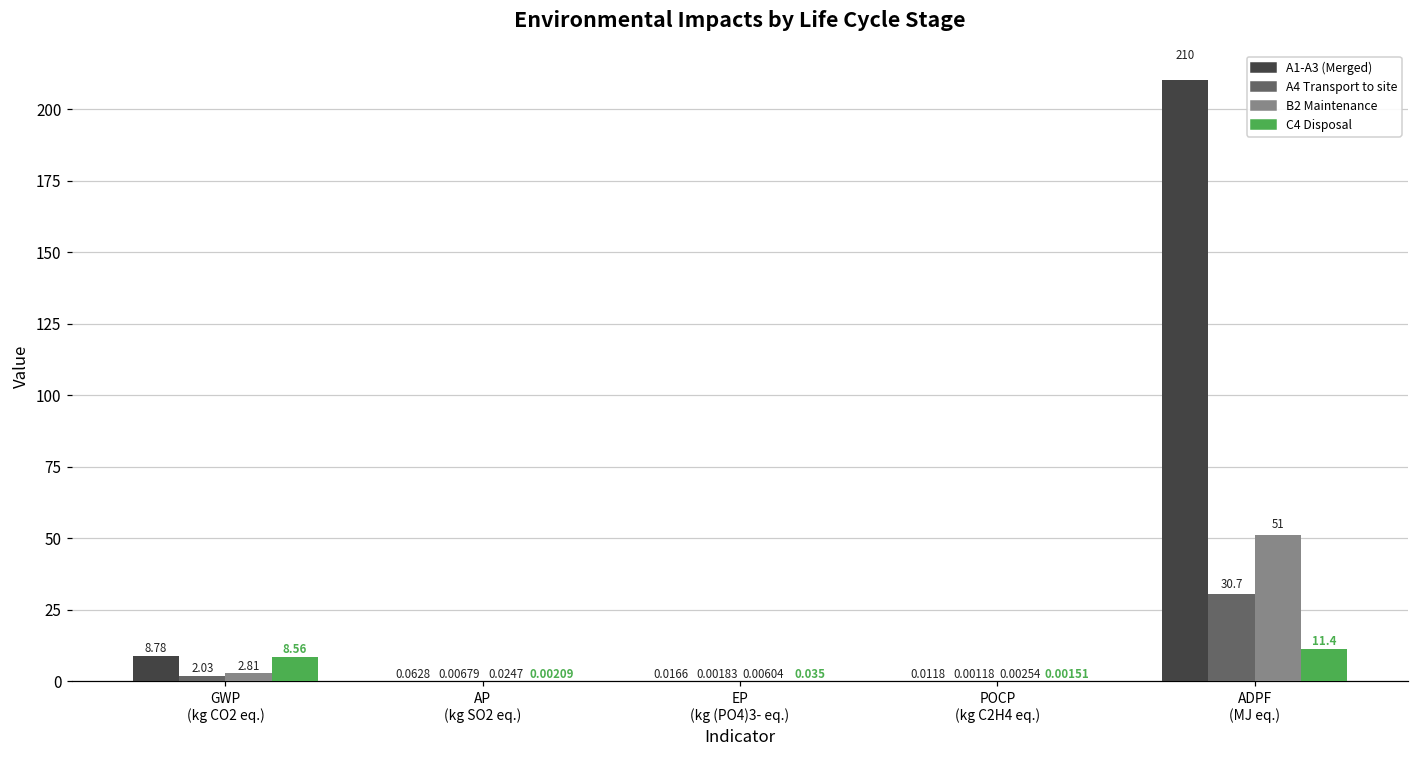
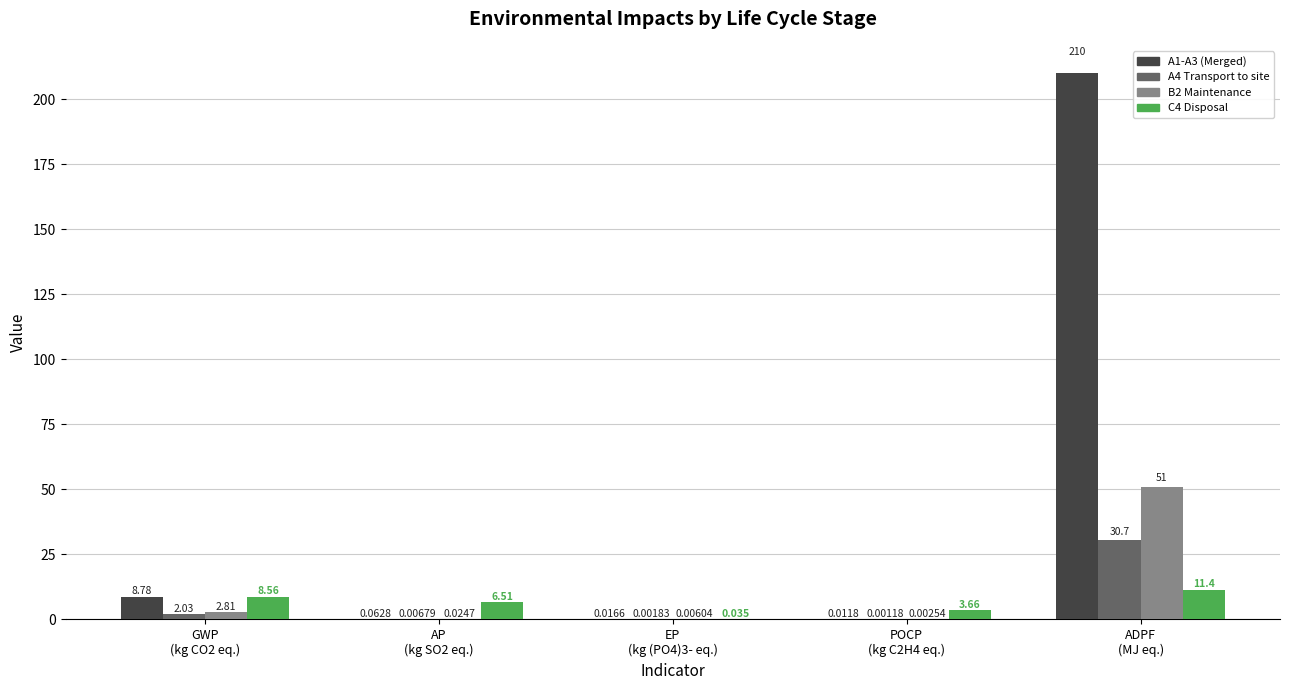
  {
    "C4 Disposal": {
      "GWP (kg CO2 eq.)": 8.56,
-     "AP (kg SO2 eq.)": 0.00209,
+     "AP (kg SO2 eq.)": 6.51,
      "EP (kg (PO4)3- eq.)": 0.035,
-     "POCP (kg C2H4 eq.)": 0.00151,
+     "POCP (kg C2H4 eq.)": 3.66,
      "ADPF (MJ eq.)": 11.4
    }
  }
